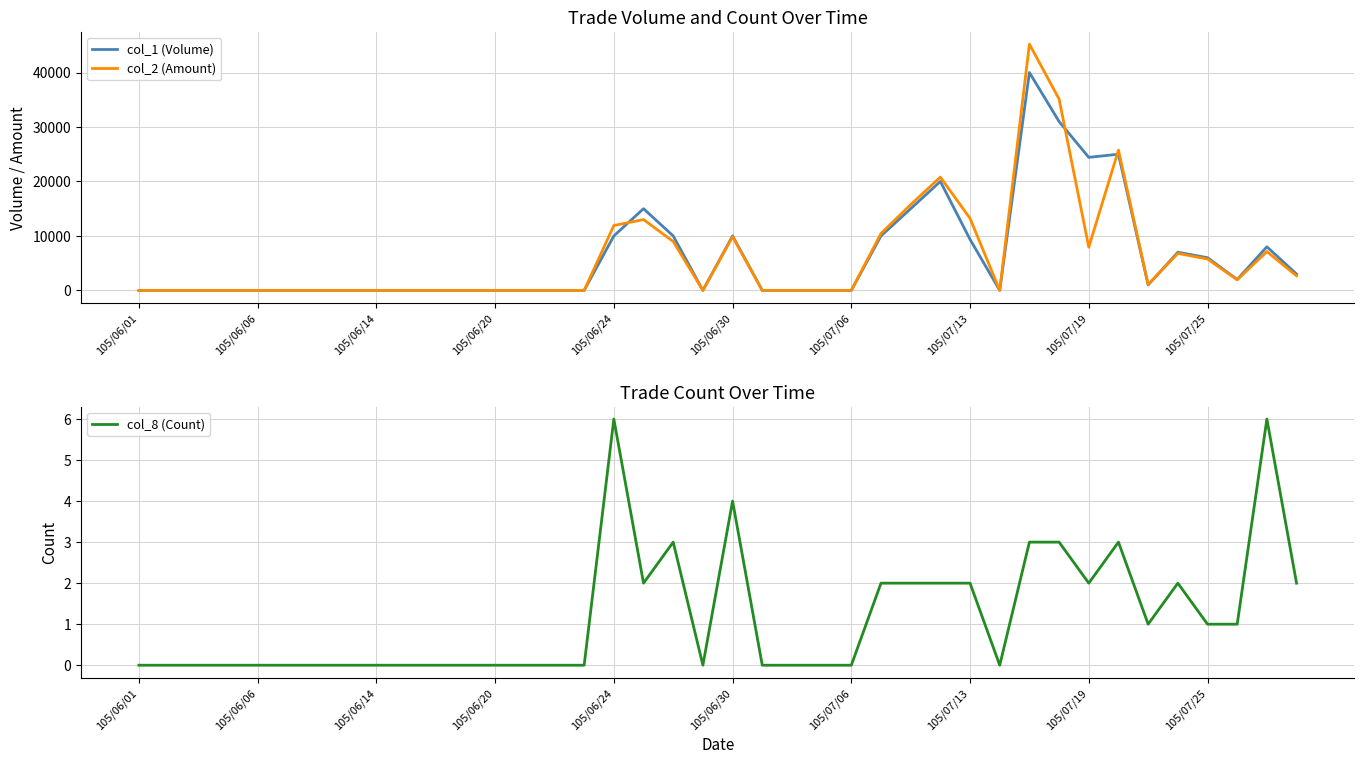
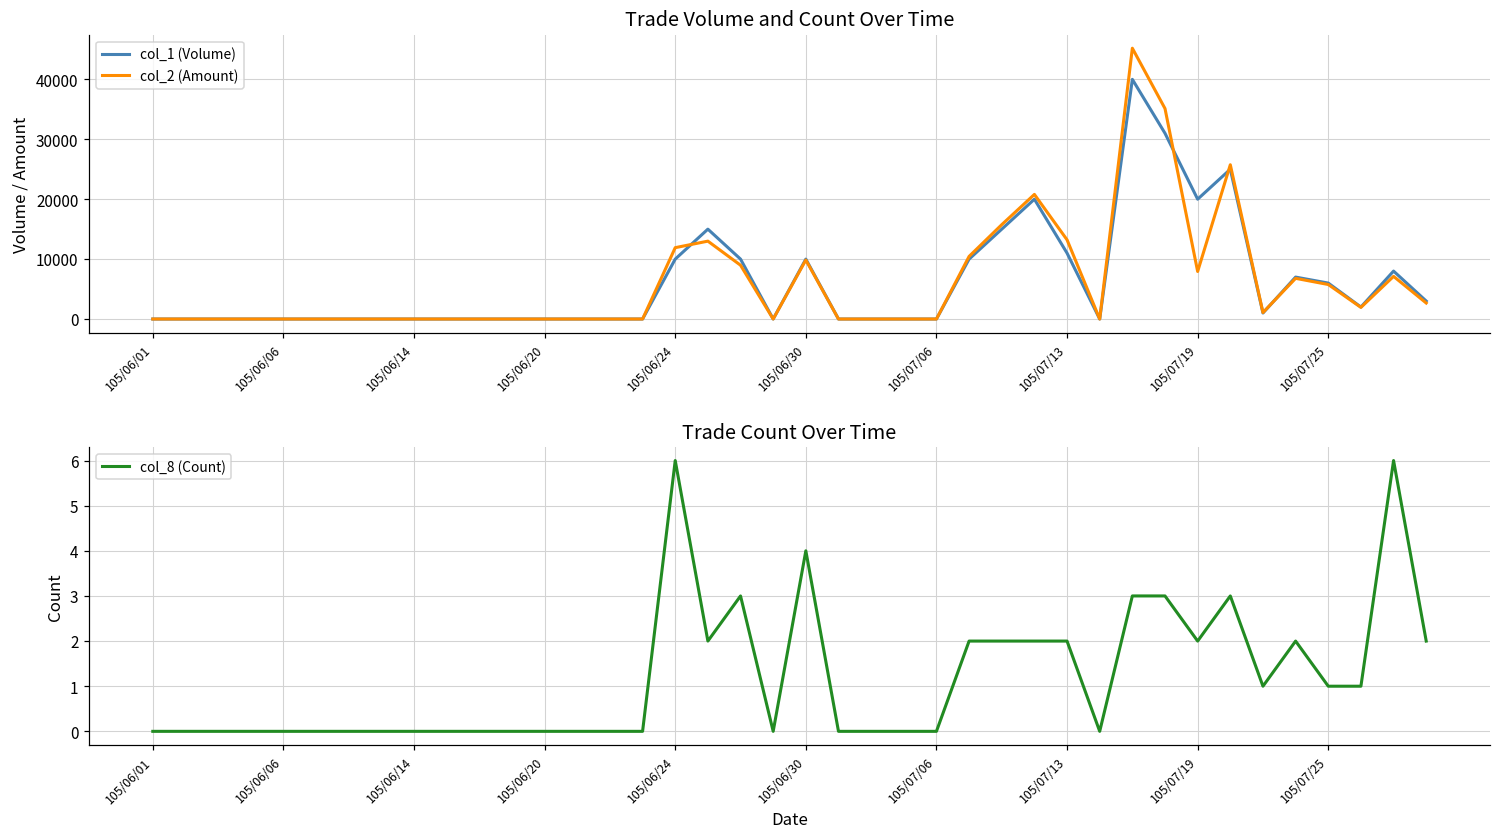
  {
    "Trade Volume and Count Over Time": {
      "col_1 (Volume)": {
        "105/06/24": 10000,
-       "105/07/13": 9000,
-       "105/07/19": 24000
+       "105/07/13": 11000,
+       "105/07/19": 20000
      },
      "col_2 (Amount)": {
        "105/06/24": 12000,
        "105/07/13": 13000,
        "105/07/19": 8000
      }
    },
    "Trade Count Over Time": {
      "105/06/01": 0.0,
      "105/06/06": 0.0,
      "105/06/14": 0.0,
      "105/06/20": 0.0,
      "105/06/24": 6.0,
      "105/06/30": 4.0,
      "105/07/06": 0.0,
      "105/07/13": 2.0,
      "105/07/19": 2.0,
      "105/07/25": 1.0
    }
  }
